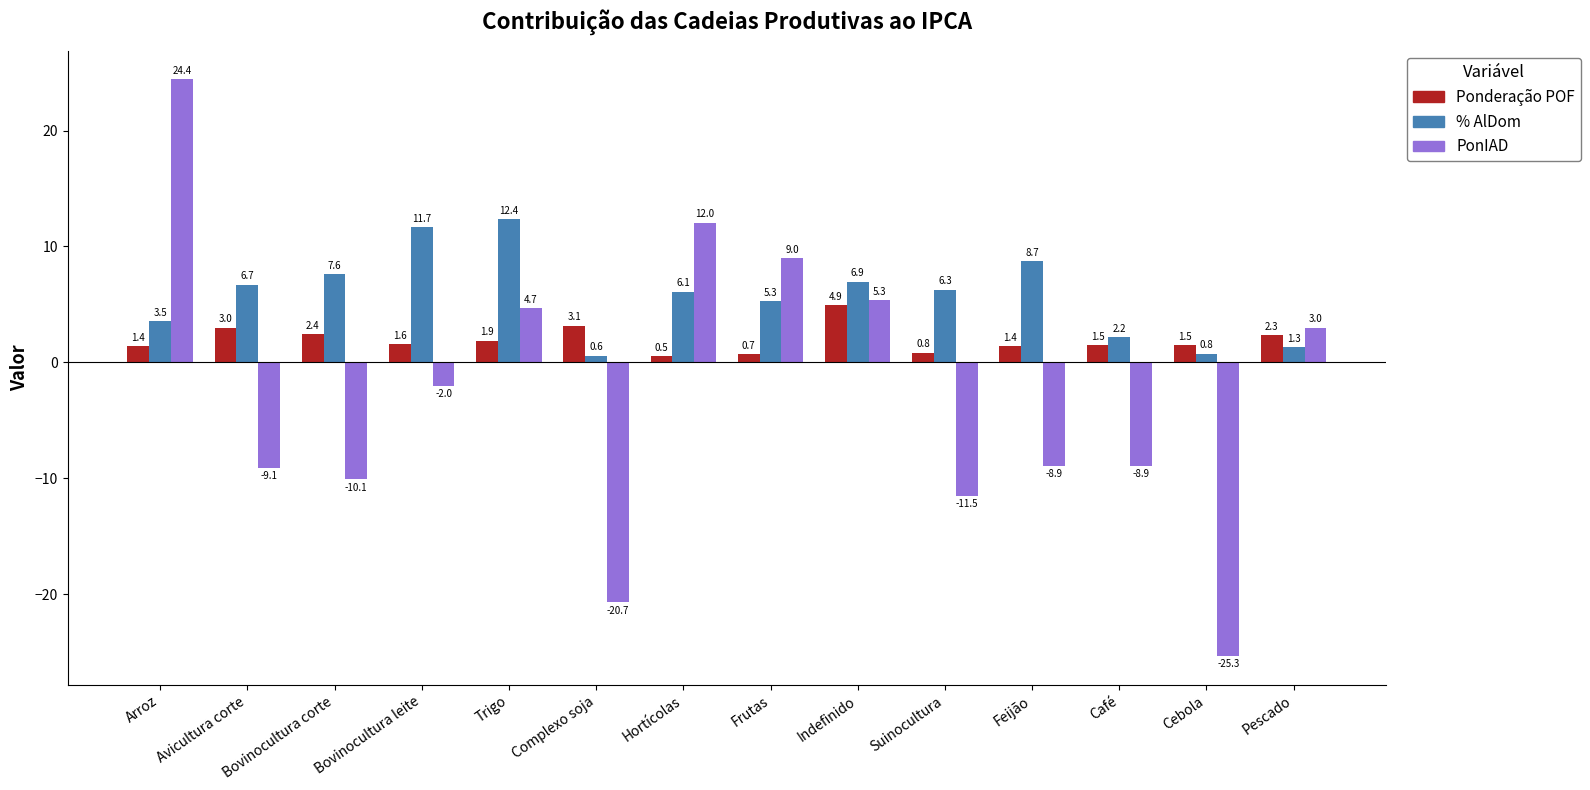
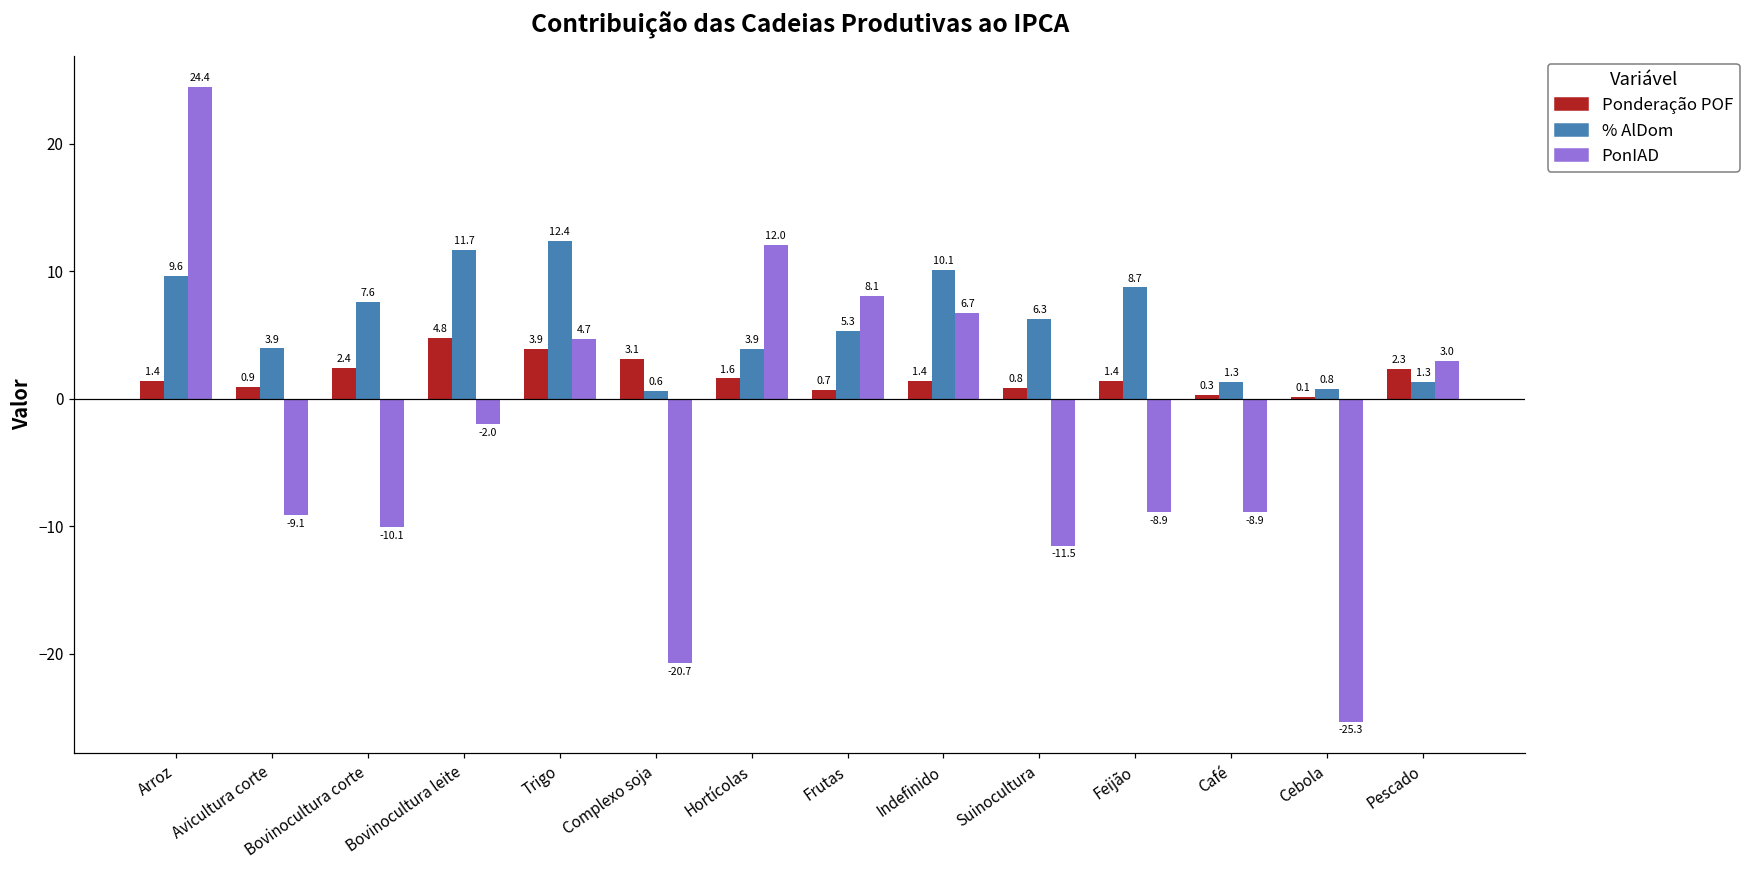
  {
    "Ponderação POF": {
      "Arroz": 1.4,
-     "Avicultura corte": 3.0,
+     "Avicultura corte": 0.9,
      "Bovinocultura corte": 2.4,
-     "Bovinocultura leite": 1.6,
-     "Trigo": 1.9,
+     "Bovinocultura leite": 4.8,
+     "Trigo": 3.9,
      "Complexo soja": 3.1,
-     "Hortícolas": 0.5,
+     "Hortícolas": 1.6,
      "Frutas": 0.7,
-     "Indefinido": 4.9,
+     "Indefinido": 1.4,
      "Suinocultura": 0.8,
      "Feijão": 1.4,
-     "Café": 1.5,
-     "Cebola": 1.5,
+     "Café": 0.3,
+     "Cebola": 0.1,
      "Pescado": 2.3
    },
    "% AlDom": {
-     "Arroz": 3.5,
-     "Avicultura corte": 6.7,
+     "Arroz": 9.6,
+     "Avicultura corte": 3.9,
      "Bovinocultura corte": 7.6,
      "Bovinocultura leite": 11.7,
      "Trigo": 12.4,
      "Complexo soja": 0.6,
-     "Hortícolas": 6.1,
+     "Hortícolas": 3.9,
      "Frutas": 5.3,
-     "Indefinido": 6.9,
+     "Indefinido": 10.1,
      "Suinocultura": 6.3,
      "Feijão": 8.7,
-     "Café": 2.2,
+     "Café": 1.3,
      "Cebola": 0.8,
      "Pescado": 1.3
    },
    "PonIAD": {
      "Arroz": 24.4,
      "Avicultura corte": -9.1,
      "Bovinocultura corte": -10.1,
      "Bovinocultura leite": -2.0,
      "Trigo": 4.7,
      "Complexo soja": -20.7,
      "Hortícolas": 12.0,
-     "Frutas": 9.0,
-     "Indefinido": 5.3,
+     "Frutas": 8.1,
+     "Indefinido": 6.7,
      "Suinocultura": -11.5,
      "Feijão": -8.9,
      "Café": -8.9,
      "Cebola": -25.3,
      "Pescado": 3.0
    }
  }
